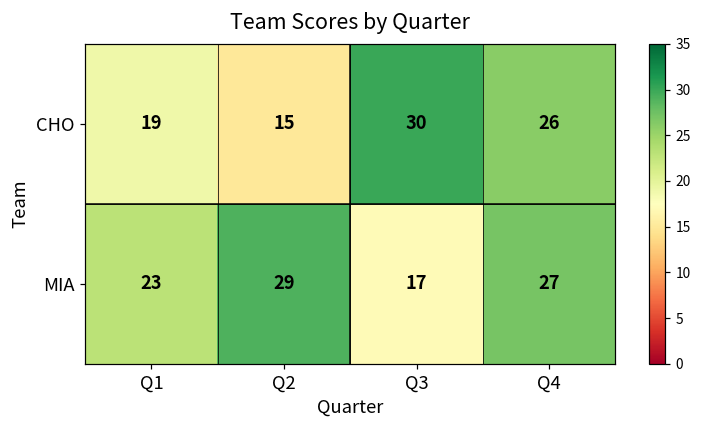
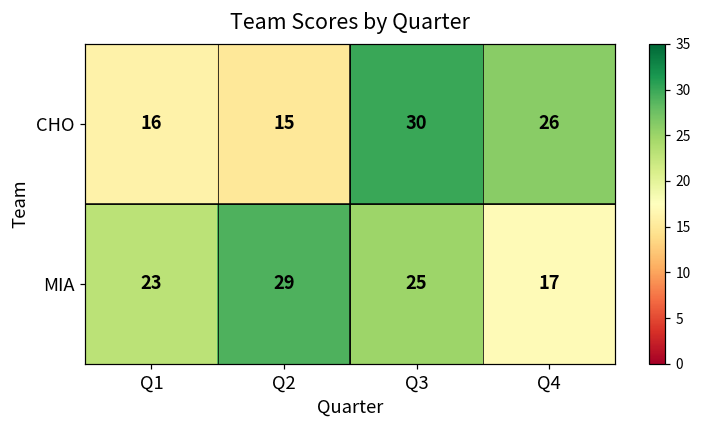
  {
    "CHO": {
-     "Q1": 19,
+     "Q1": 16,
      "Q2": 15,
      "Q3": 30,
      "Q4": 26
    },
    "MIA": {
      "Q1": 23,
      "Q2": 29,
-     "Q3": 17,
-     "Q4": 27
+     "Q3": 25,
+     "Q4": 17
    }
  }
